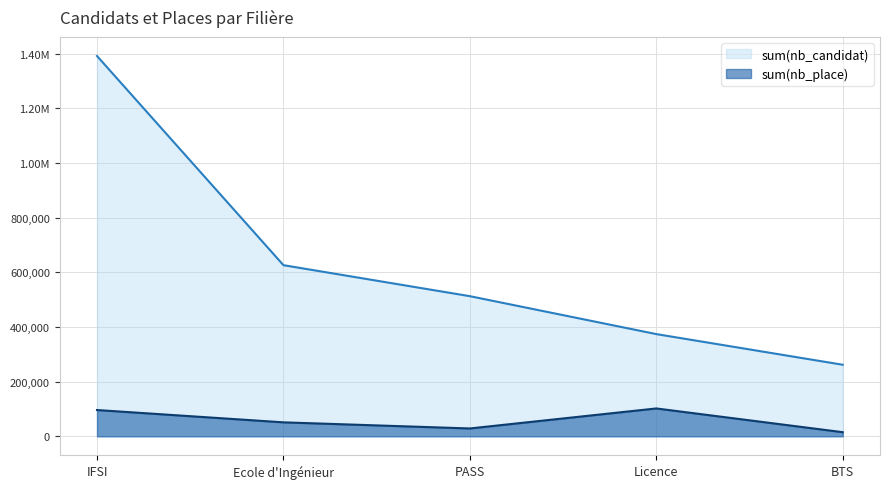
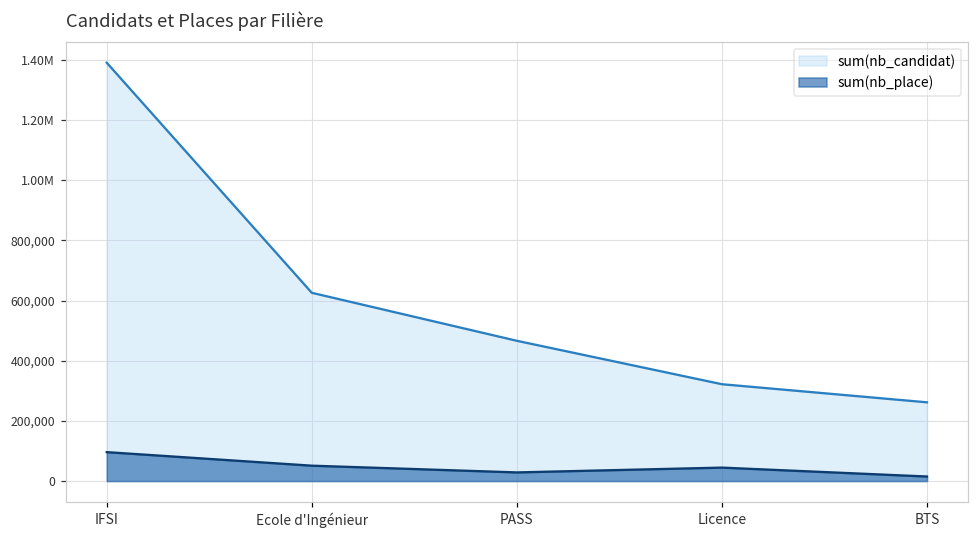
  {
    "sum(nb_candidat)": {
      "IFSI": "1,390,000",
      "Ecole d'Ingénieur": "630,000",
-     "PASS": "510,000",
-     "Licence": "370,000",
+     "PASS": "470,000",
+     "Licence": "320,000",
      "BTS": "260,000"
    },
    "sum(nb_place)": {
      "IFSI": "100,000",
      "Ecole d'Ingénieur": "50,000",
      "PASS": "30,000",
-     "Licence": "100,000",
+     "Licence": "40,000",
      "BTS": "20,000"
    }
  }
